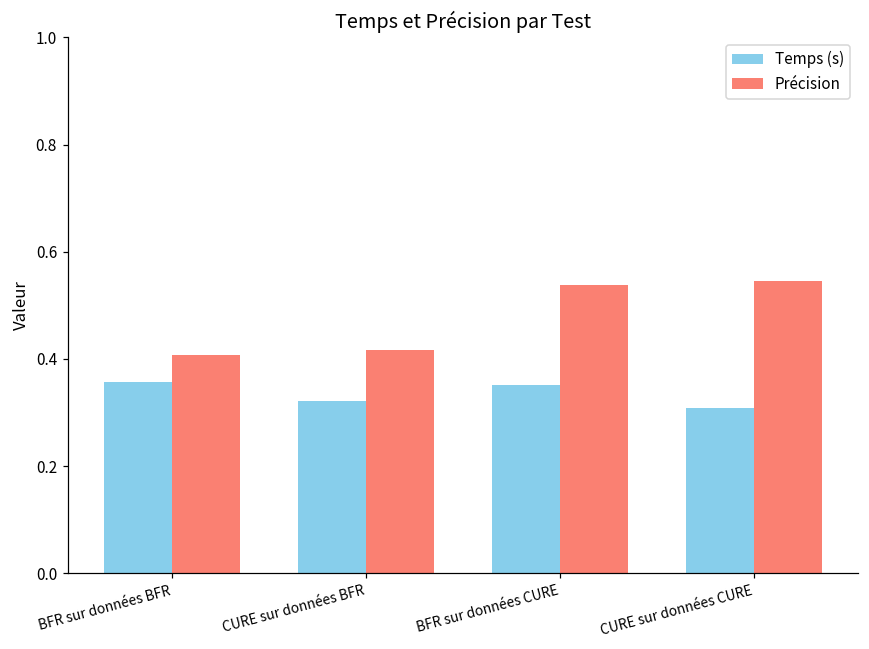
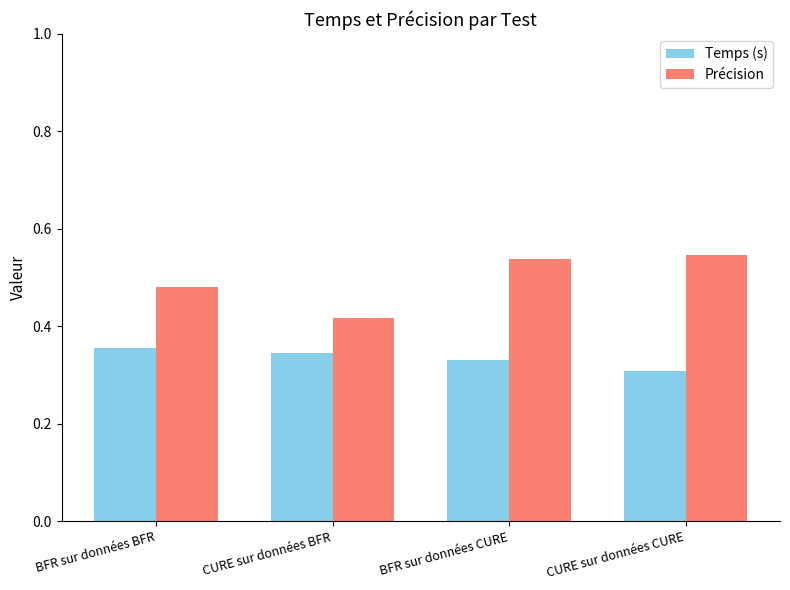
  {
    "Temps (s)": {
      "BFR sur données BFR": 0.36,
-     "CURE sur données BFR": 0.32,
-     "BFR sur données CURE": 0.35,
+     "CURE sur données BFR": 0.34,
+     "BFR sur données CURE": 0.33,
      "CURE sur données CURE": 0.31
    },
    "Précision": {
-     "BFR sur données BFR": 0.41,
+     "BFR sur données BFR": 0.48,
      "CURE sur données BFR": 0.42,
      "BFR sur données CURE": 0.54,
      "CURE sur données CURE": 0.55
    }
  }
